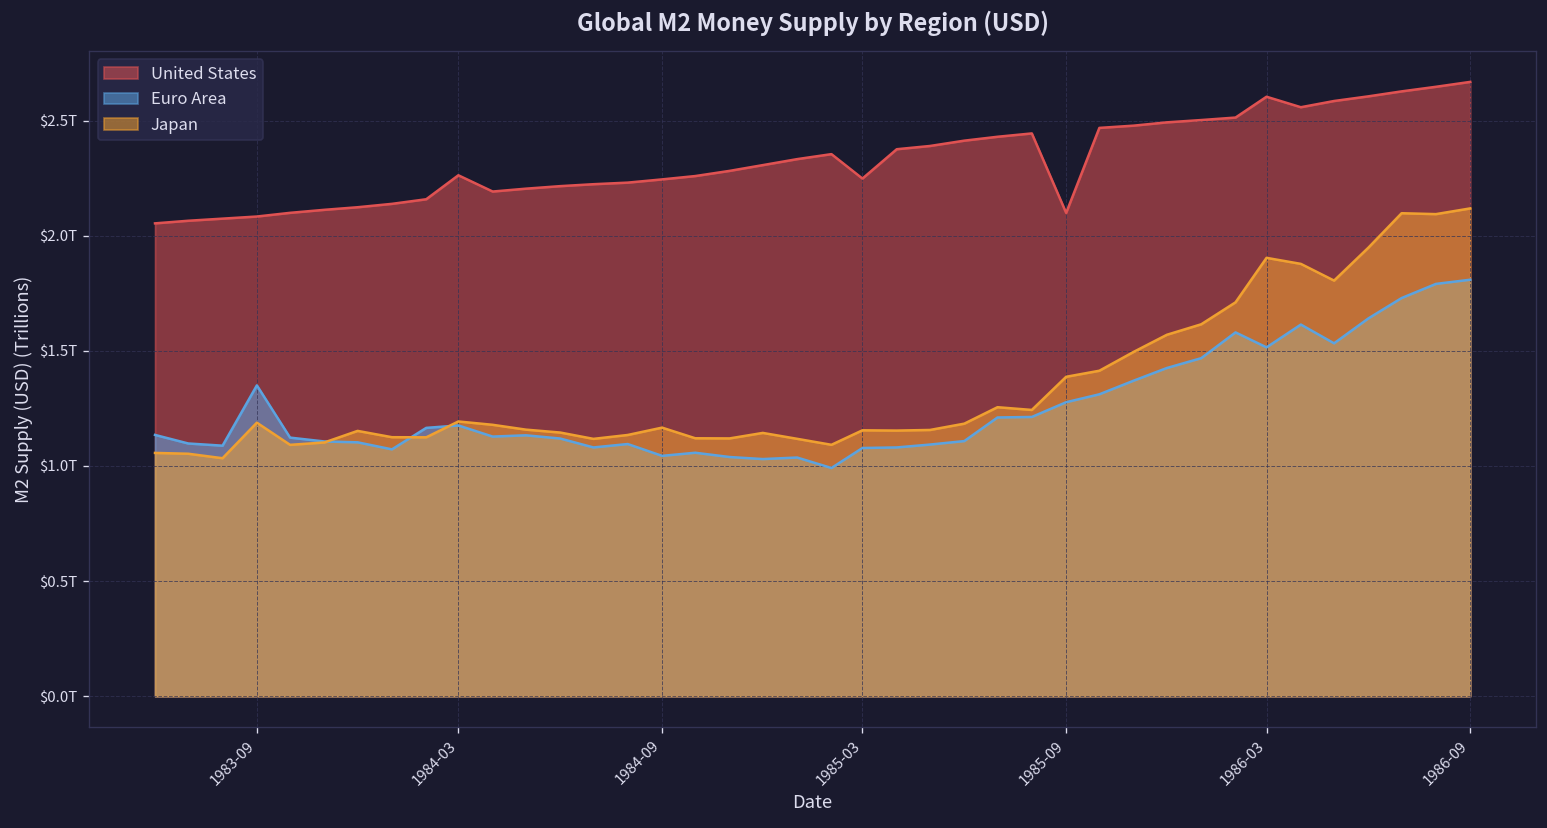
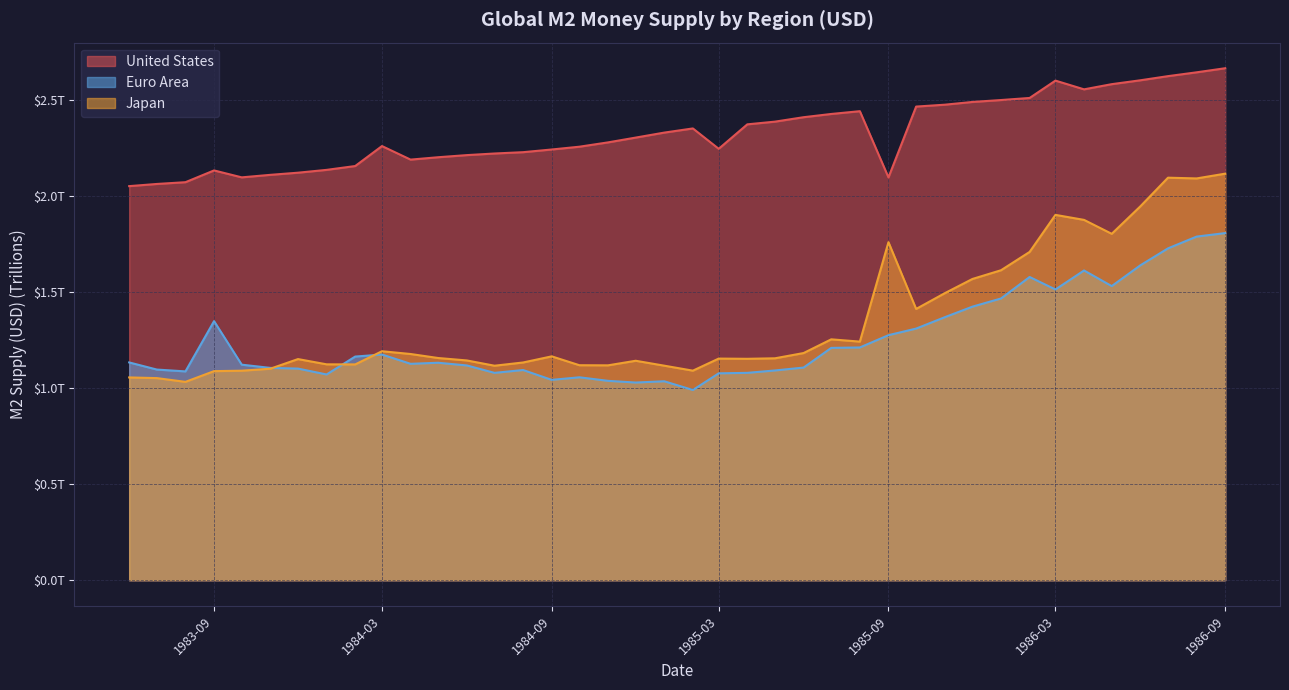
  {
    "United States": {
-     "1983-09": "$2.08T",
+     "1983-09": "$2.14T",
      "1984-03": "$2.26T",
      "1984-09": "$2.24T",
      "1985-03": "$2.25T",
      "1985-09": "$2.10T",
      "1986-03": "$2.60T",
      "1986-09": "$2.67T"
    },
    "Euro Area": {
      "1983-09": "$1.35T",
      "1984-03": "$1.18T",
      "1984-09": "$1.04T",
      "1985-03": "$1.08T",
      "1985-09": "$1.28T",
      "1986-03": "$1.51T",
      "1986-09": "$1.81T"
    },
    "Japan": {
-     "1983-09": "$1.19T",
+     "1983-09": "$1.09T",
      "1984-03": "$1.19T",
      "1984-09": "$1.17T",
      "1985-03": "$1.15T",
-     "1985-09": "$1.39T",
+     "1985-09": "$1.76T",
      "1986-03": "$1.90T",
      "1986-09": "$2.12T"
    }
  }
